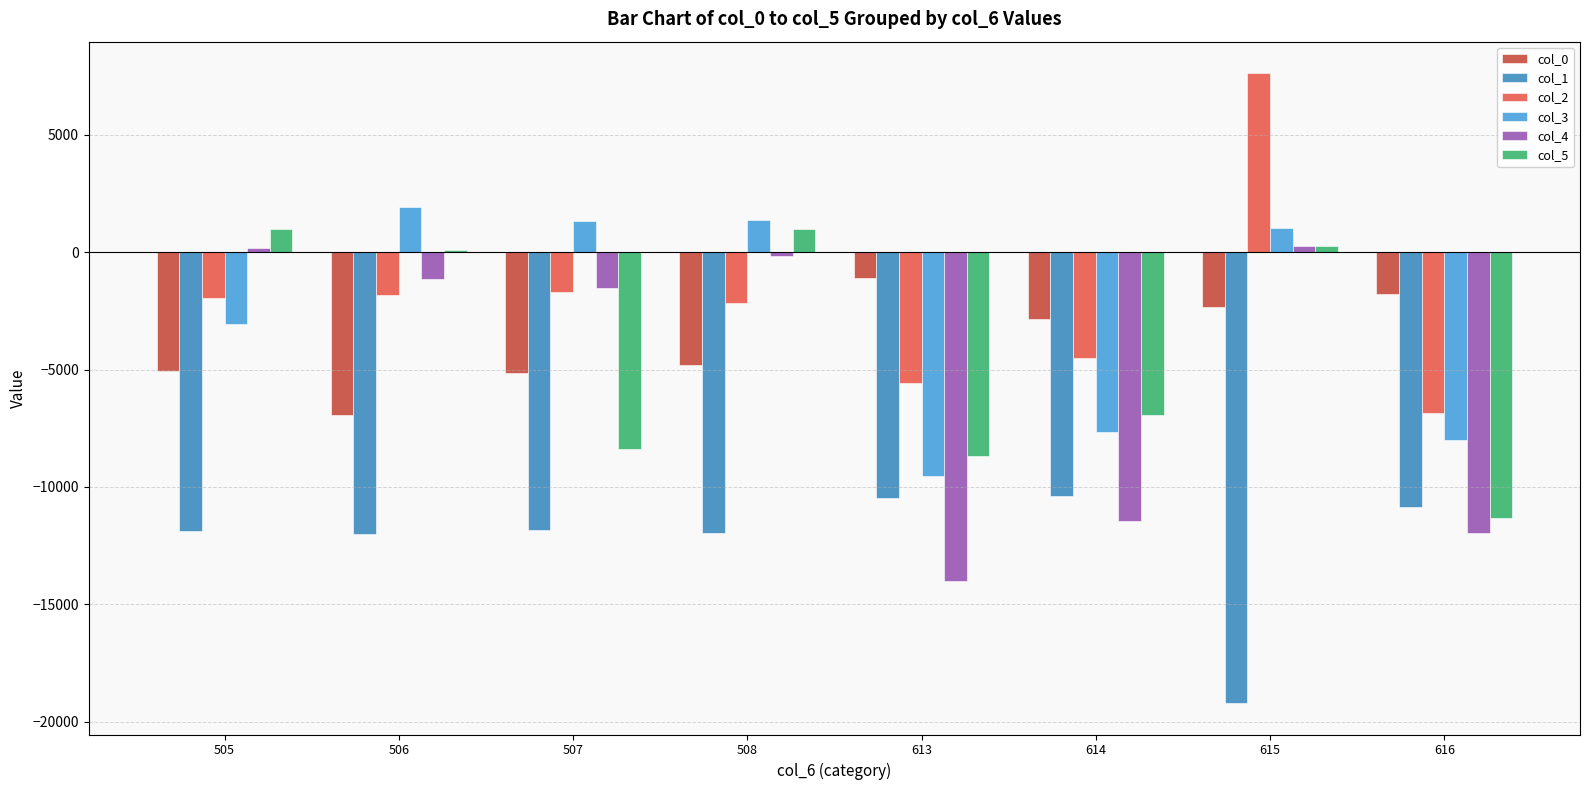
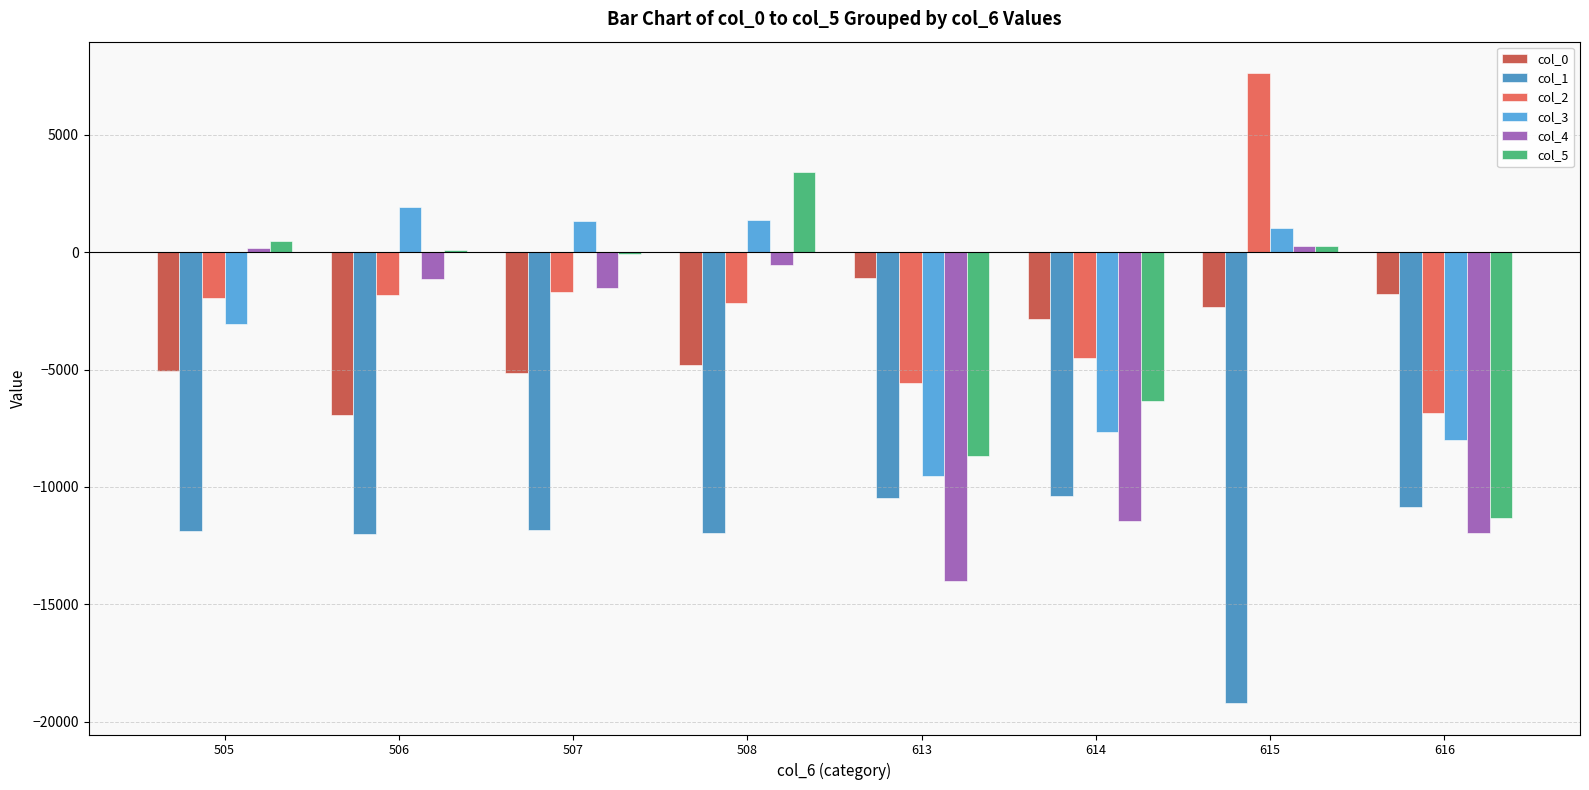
  {
    "col_4": {
      "505": 200,
      "506": -1100,
      "507": -1500,
-     "508": -200,
+     "508": -500,
      "613": -14000,
      "614": -11400,
      "615": 300,
      "616": -12000
    },
    "col_5": {
-     "505": 1000,
-     "507": -8400,
-     "508": 1000,
+     "505": 500,
+     "507": -100,
+     "508": 3400,
      "613": -8700,
-     "614": -6900,
+     "614": -6300,
      "615": 300,
      "616": -11300
    }
  }
